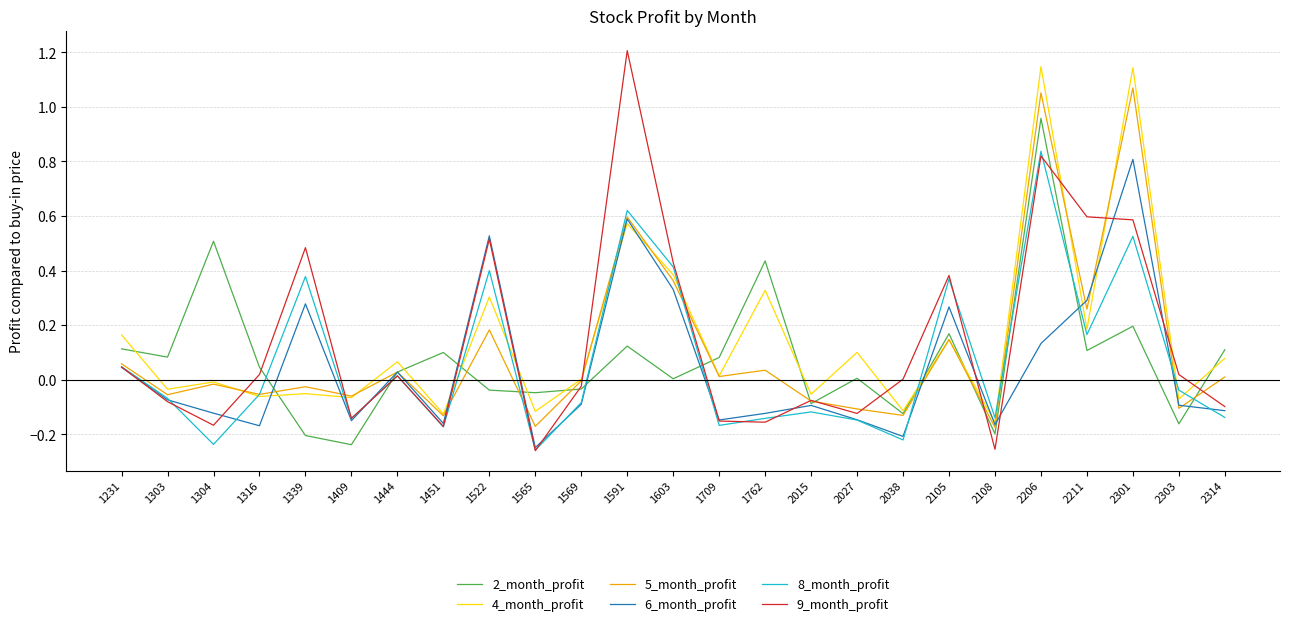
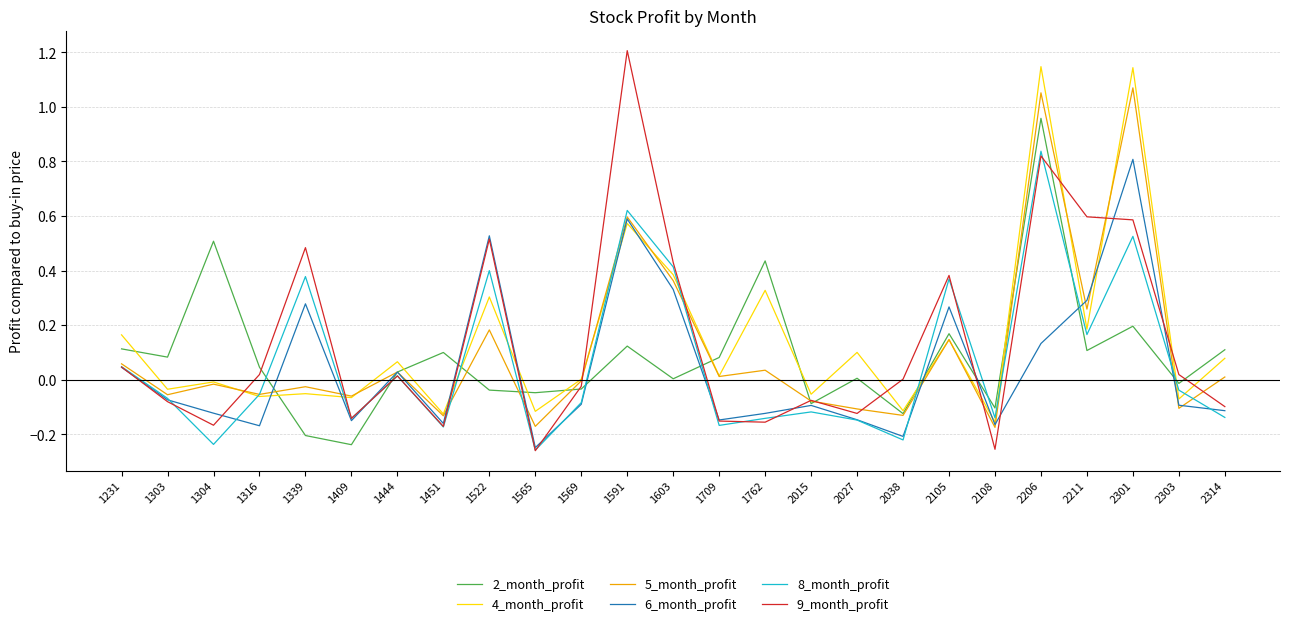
  {
    "2_month_profit": {
      "1231": 0.11,
      "1303": 0.08,
      "1304": 0.51,
      "1316": 0.05,
      "1339": -0.20,
      "1409": -0.24,
      "1451": 0.10,
      "1522": -0.04,
      "1565": -0.05,
      "1569": -0.03,
      "1591": 0.12,
      "1603": 0.00,
      "1709": 0.08,
      "1762": 0.44,
      "2027": 0.01,
      "2105": 0.17,
-     "2108": -0.20,
+     "2108": -0.10,
      "2206": 0.96,
      "2211": 0.11,
      "2301": 0.20,
-     "2303": -0.16,
+     "2303": -0.01,
      "2314": 0.11
    },
    "6_month_profit": {
      "1304": -0.12,
      "1316": -0.17,
      "1339": 0.28,
      "1451": -0.16,
      "1522": 0.53,
      "1565": -0.25,
      "1603": 0.33,
      "1762": -0.12,
      "2038": -0.21,
      "2105": 0.27,
      "2206": 0.13,
      "2211": 0.29,
      "2301": 0.81,
      "2303": -0.09,
      "2314": -0.11
    },
    "8_month_profit": {
      "1304": -0.24,
      "1339": 0.38,
      "1522": 0.40,
      "1591": 0.62,
      "1603": 0.41,
      "1709": -0.17,
      "1762": -0.14,
      "2015": -0.12,
      "2038": -0.22,
      "2105": 0.37,
      "2108": -0.14,
      "2206": 0.84,
      "2211": 0.17,
      "2301": 0.53,
      "2303": -0.04,
      "2314": -0.14
    },
    "9_month_profit": {
      "1304": -0.17,
      "1316": 0.02,
      "1339": 0.48,
      "1522": 0.52,
      "1569": -0.02,
      "1591": 1.21,
      "1603": 0.43,
      "1762": -0.16,
      "2027": -0.12,
      "2038": 0.00,
      "2105": 0.38,
      "2108": -0.25,
      "2206": 0.82,
      "2211": 0.60,
      "2301": 0.59,
      "2303": 0.02,
      "2314": -0.10
    }
  }
